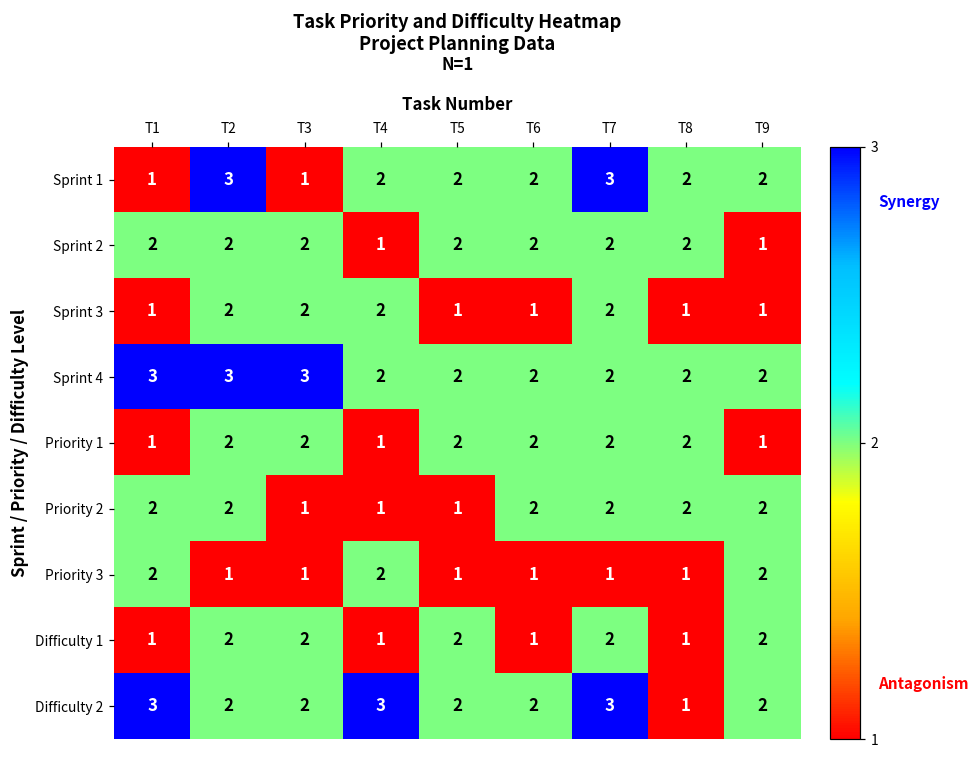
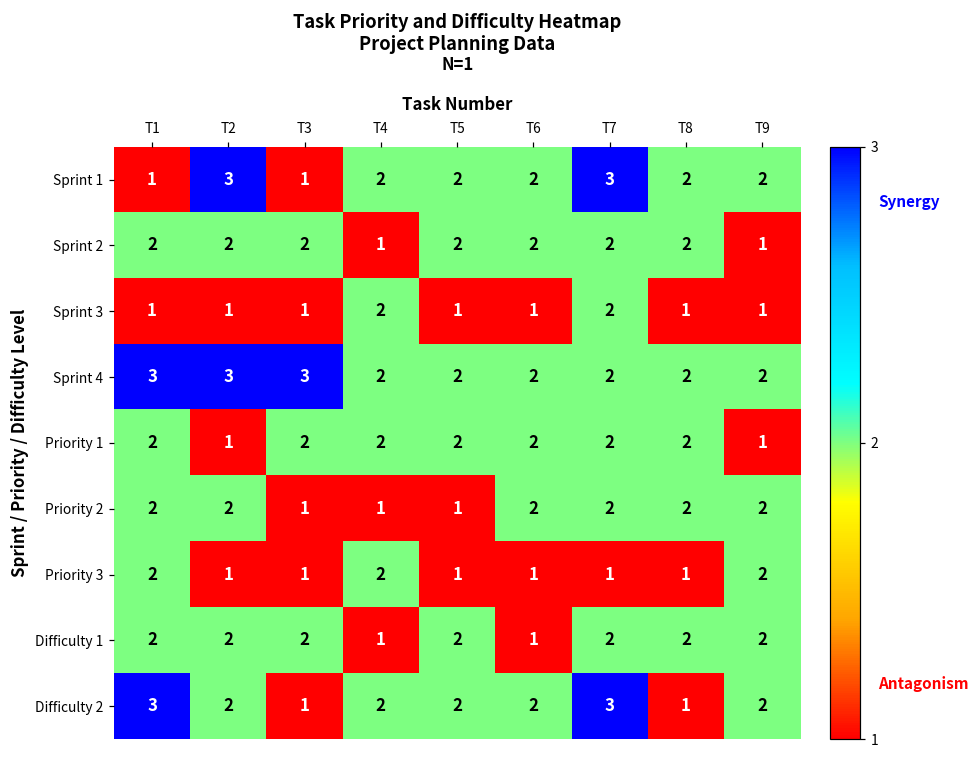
  {
    "Sprint 1": {
      "T1": 1,
      "T2": 3,
      "T3": 1,
      "T4": 2,
      "T5": 2,
      "T6": 2,
      "T7": 3,
      "T8": 2,
      "T9": 2
    },
    "Sprint 2": {
      "T1": 2,
      "T2": 2,
      "T3": 2,
      "T4": 1,
      "T5": 2,
      "T6": 2,
      "T7": 2,
      "T8": 2,
      "T9": 1
    },
    "Sprint 3": {
      "T1": 1,
-     "T2": 2,
-     "T3": 2,
+     "T2": 1,
+     "T3": 1,
      "T4": 2,
      "T5": 1,
      "T6": 1,
      "T7": 2,
      "T8": 1,
      "T9": 1
    },
    "Sprint 4": {
      "T1": 3,
      "T2": 3,
      "T3": 3,
      "T4": 2,
      "T5": 2,
      "T6": 2,
      "T7": 2,
      "T8": 2,
      "T9": 2
    },
    "Priority 1": {
-     "T1": 1,
-     "T2": 2,
+     "T1": 2,
+     "T2": 1,
      "T3": 2,
-     "T4": 1,
+     "T4": 2,
      "T5": 2,
      "T6": 2,
      "T7": 2,
      "T8": 2,
      "T9": 1
    },
    "Priority 2": {
      "T1": 2,
      "T2": 2,
      "T3": 1,
      "T4": 1,
      "T5": 1,
      "T6": 2,
      "T7": 2,
      "T8": 2,
      "T9": 2
    },
    "Priority 3": {
      "T1": 2,
      "T2": 1,
      "T3": 1,
      "T4": 2,
      "T5": 1,
      "T6": 1,
      "T7": 1,
      "T8": 1,
      "T9": 2
    },
    "Difficulty 1": {
-     "T1": 1,
+     "T1": 2,
      "T2": 2,
      "T3": 2,
      "T4": 1,
      "T5": 2,
      "T6": 1,
      "T7": 2,
-     "T8": 1,
+     "T8": 2,
      "T9": 2
    },
    "Difficulty 2": {
      "T1": 3,
      "T2": 2,
-     "T3": 2,
-     "T4": 3,
+     "T3": 1,
+     "T4": 2,
      "T5": 2,
      "T6": 2,
      "T7": 3,
      "T8": 1,
      "T9": 2
    }
  }
